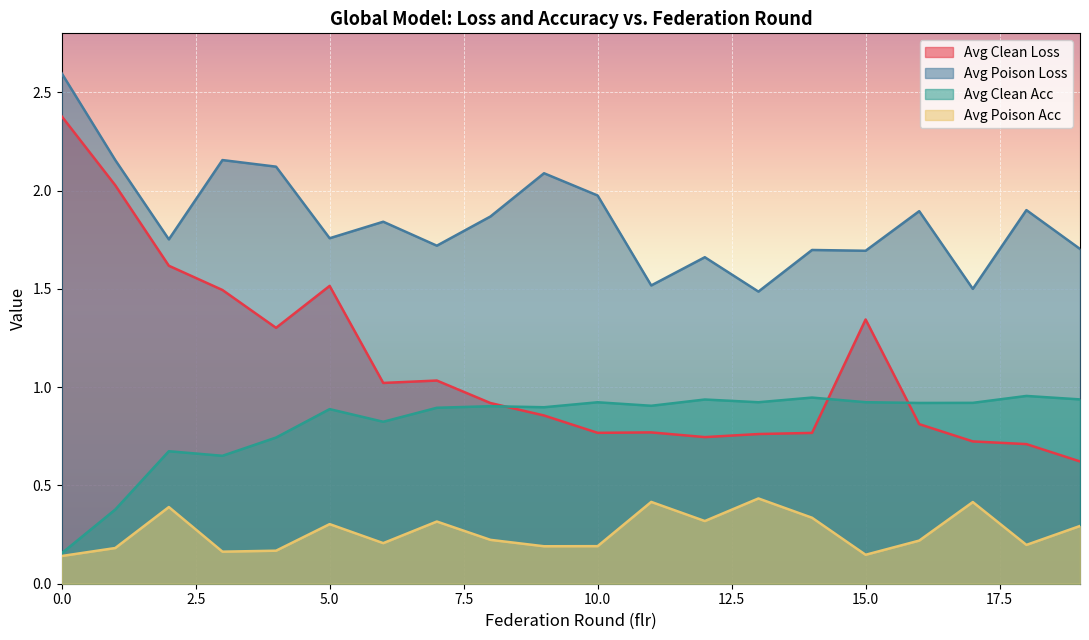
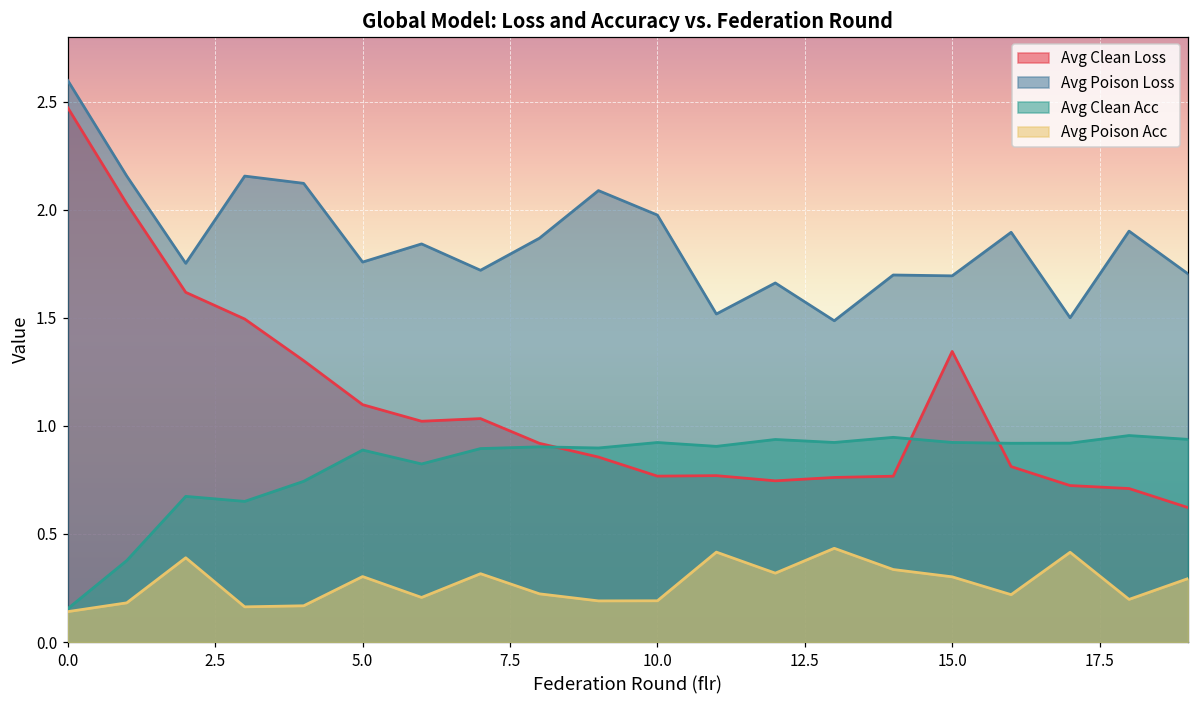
  {
    "Avg Clean Loss": {
-     "0.0": 2.38,
-     "5.0": 1.52,
+     "0.0": 2.47,
+     "5.0": 1.10,
      "10.0": 0.77,
      "15.0": 1.34
    },
    "Avg Poison Acc": {
      "0.0": 0.14,
      "5.0": 0.30,
      "10.0": 0.19,
-     "15.0": 0.15
+     "15.0": 0.30
    }
  }
